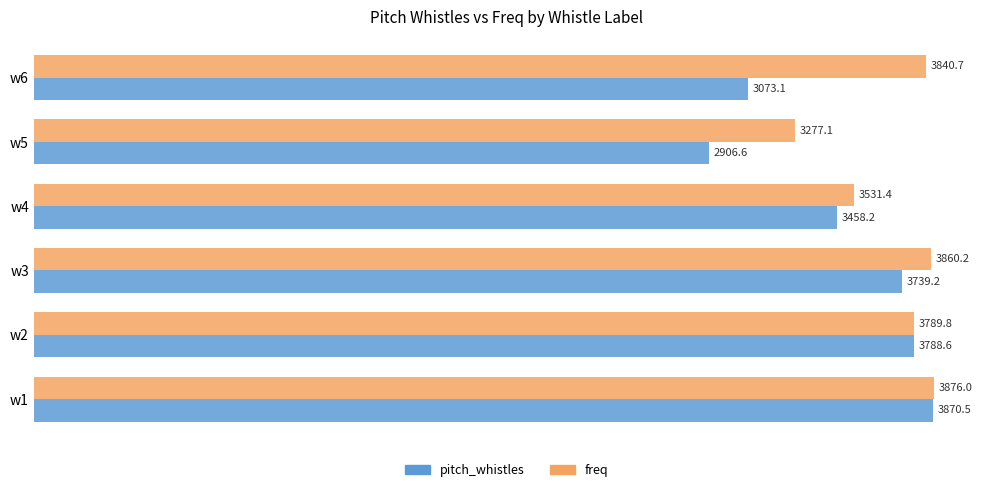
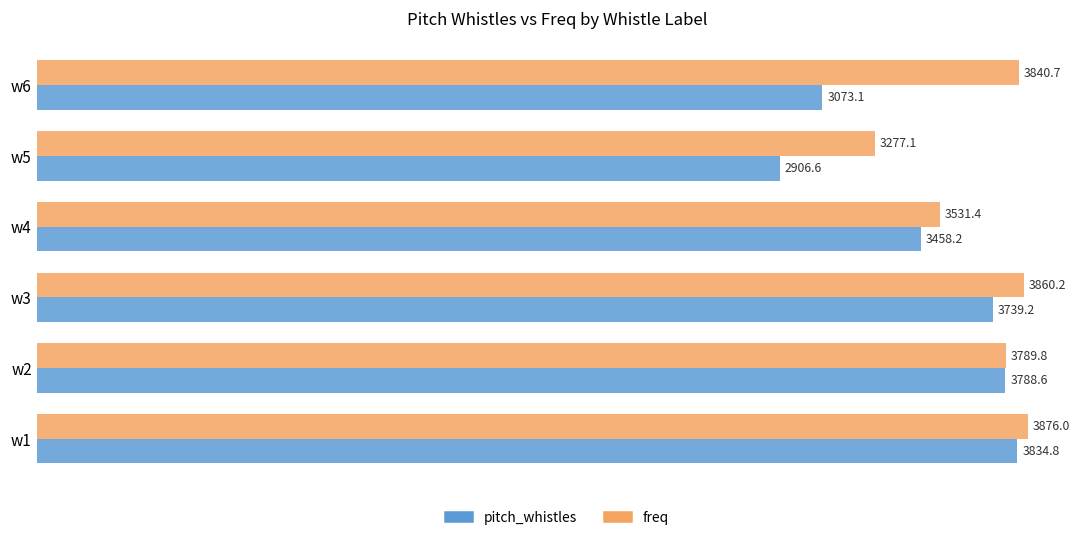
  {
    "pitch_whistles": {
      "w6": 3073.1,
      "w5": 2906.6,
      "w4": 3458.2,
      "w3": 3739.2,
      "w2": 3788.6,
-     "w1": 3870.5
+     "w1": 3834.8
    },
    "freq": {
      "w6": 3840.7,
      "w5": 3277.1,
      "w4": 3531.4,
      "w3": 3860.2,
      "w2": 3789.8,
      "w1": 3876.0
    }
  }
